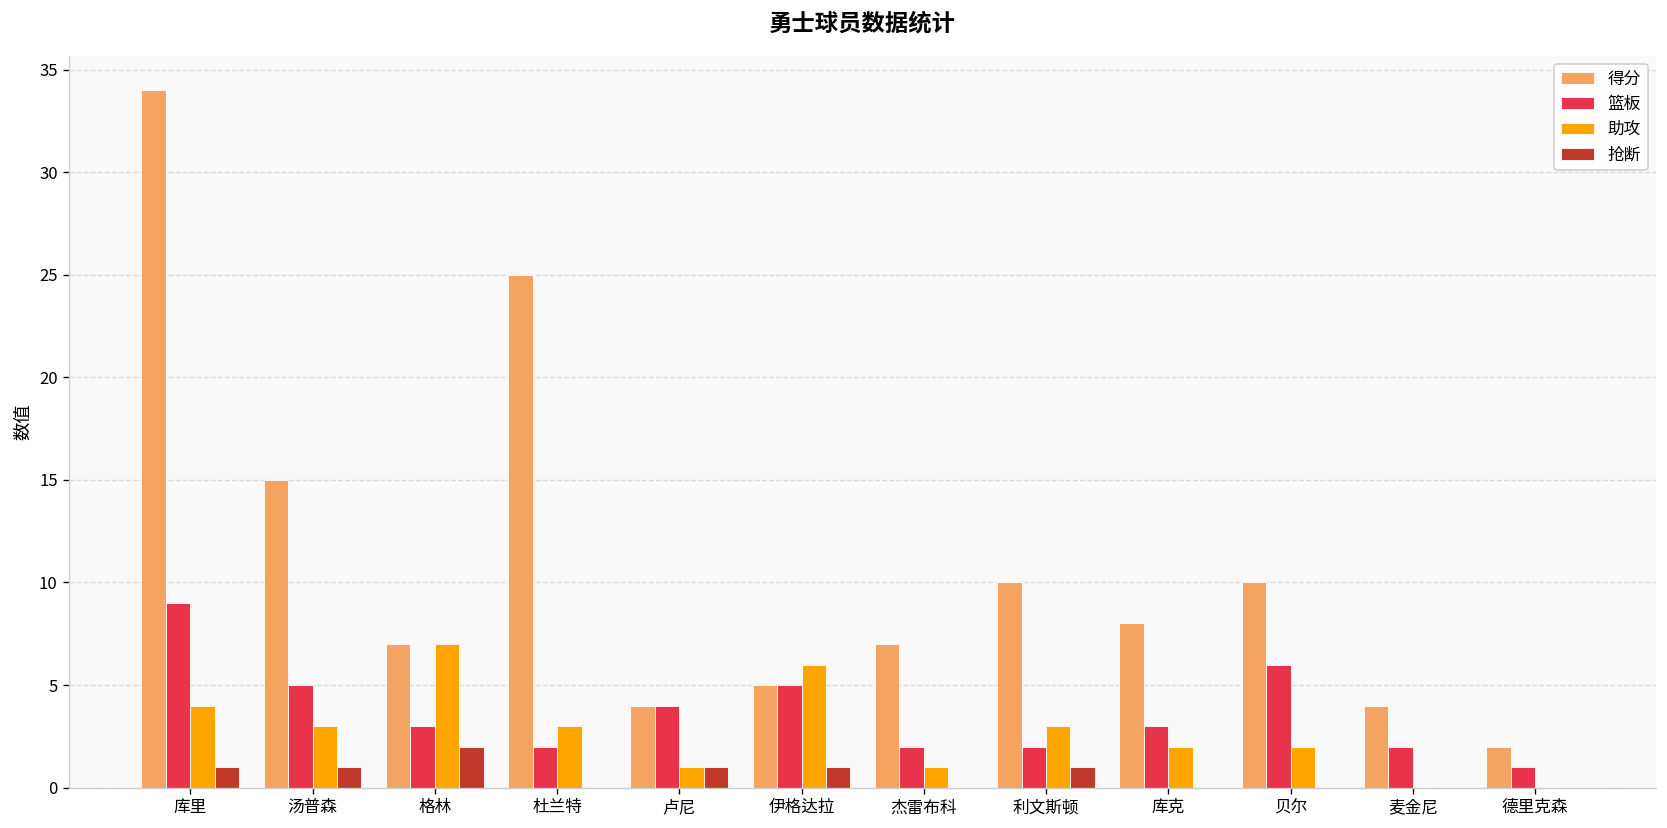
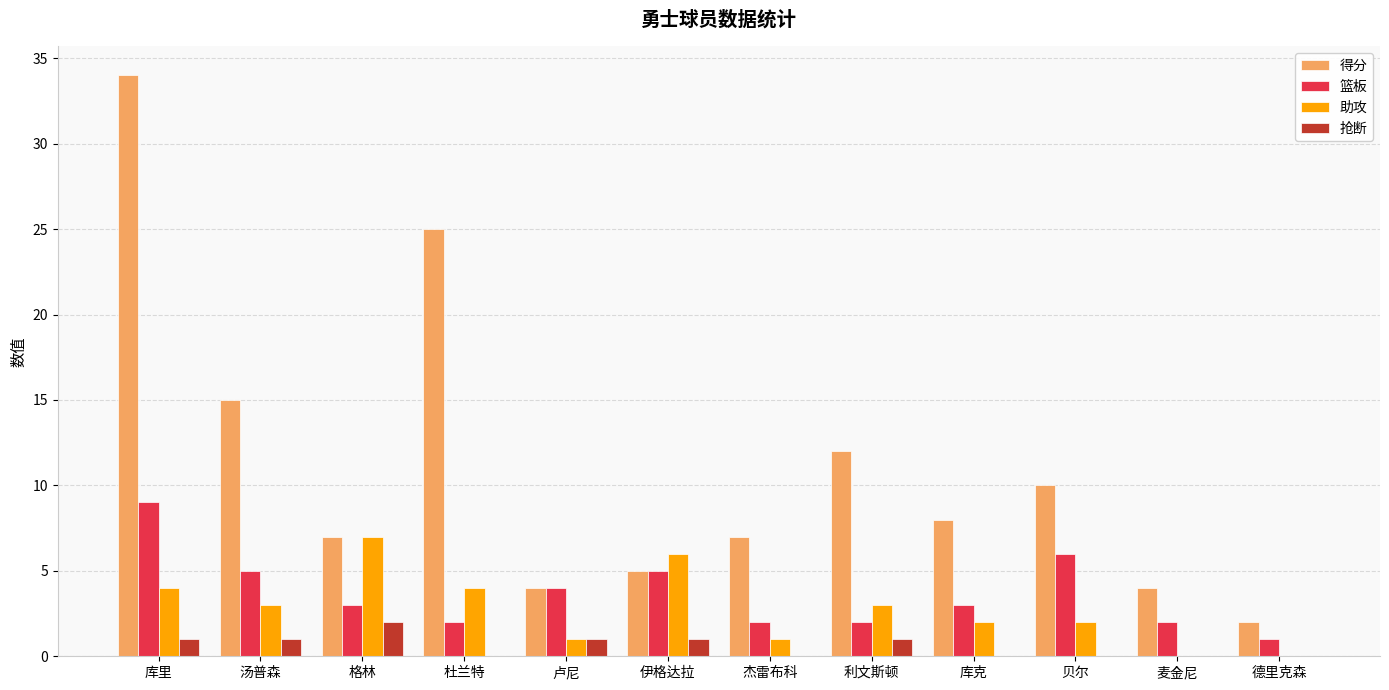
  {
    "得分": {
      "库里": 34,
      "汤普森": 15,
      "格林": 7,
      "杜兰特": 25,
      "卢尼": 4,
      "伊格达拉": 5,
      "杰雷布科": 7,
-     "利文斯顿": 10,
+     "利文斯顿": 12,
      "库克": 8,
      "贝尔": 10,
      "麦金尼": 4,
      "德里克森": 2
    },
    "助攻": {
      "库里": 4,
      "汤普森": 3,
      "格林": 7,
-     "杜兰特": 3,
+     "杜兰特": 4,
      "卢尼": 1,
      "伊格达拉": 6,
      "杰雷布科": 1,
      "利文斯顿": 3,
      "库克": 2,
      "贝尔": 2,
      "麦金尼": 0,
      "德里克森": 0
    }
  }
